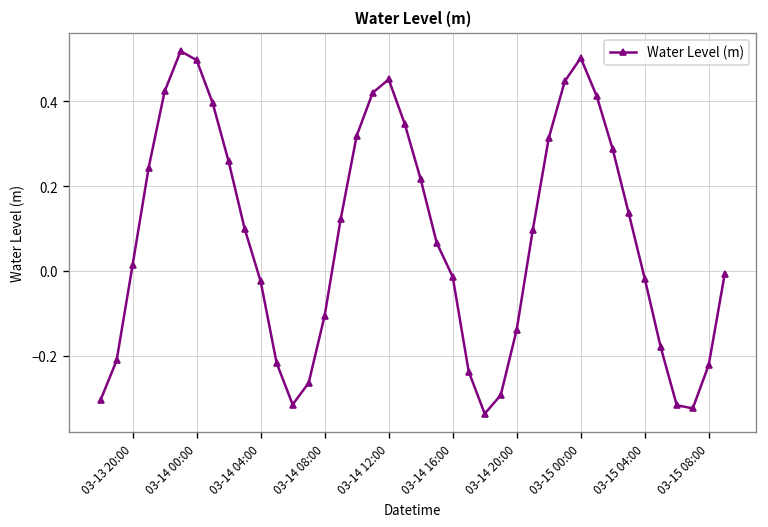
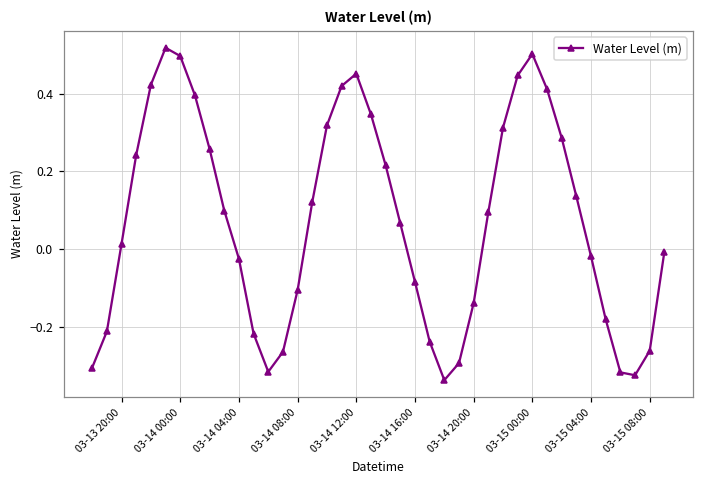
  {
    "03-13 20:00": 0.01,
    "03-14 00:00": 0.50,
    "03-14 04:00": -0.02,
    "03-14 08:00": -0.11,
    "03-14 12:00": 0.45,
-   "03-14 16:00": -0.01,
+   "03-14 16:00": -0.08,
    "03-14 20:00": -0.14,
    "03-15 00:00": 0.50,
    "03-15 04:00": -0.02,
-   "03-15 08:00": -0.22
+   "03-15 08:00": -0.26
  }
